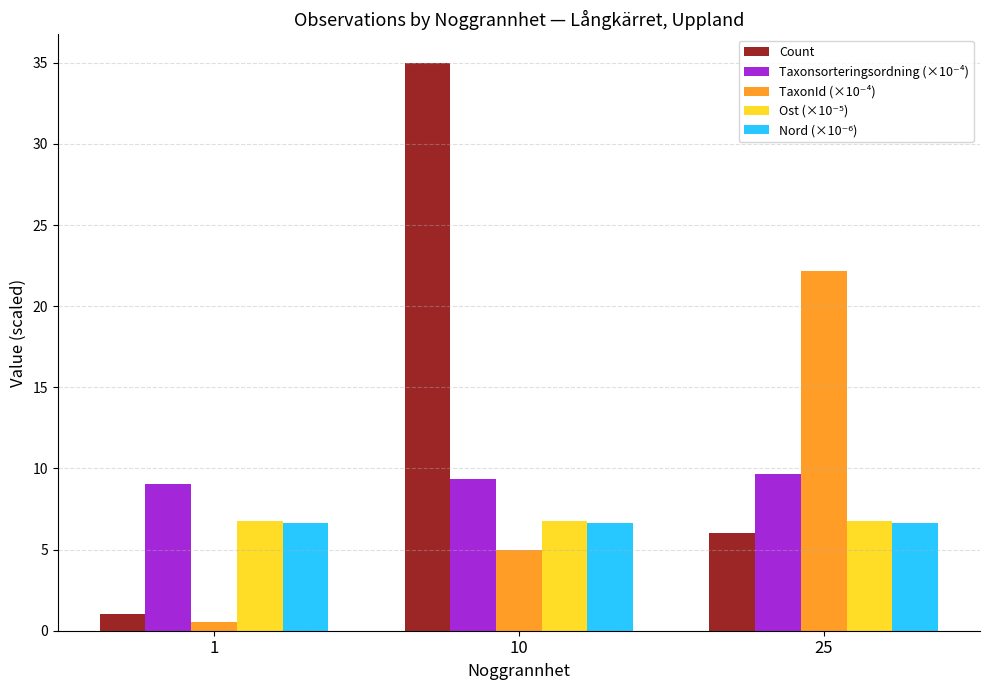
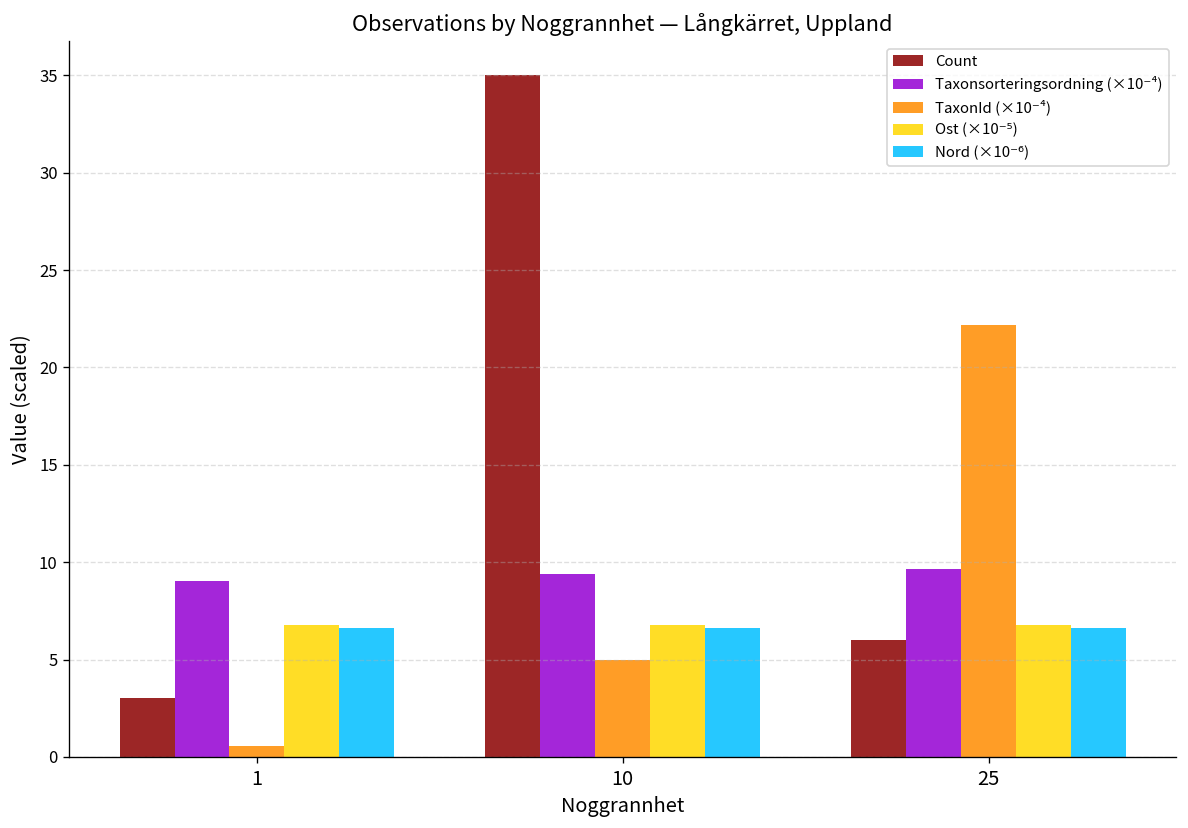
  {
    "Count": {
-     "1": 1,
+     "1": 3,
      "10": 35,
      "25": 6
    },
    "Taxonsorteringsordning (×10⁻⁴)": {
      "1": 9,
      "10": 9.4,
      "25": 9.7
    },
    "TaxonId (×10⁻⁴)": {
      "1": 0.5,
      "10": 5,
      "25": 22.2
    },
    "Ost (×10⁻⁵)": {
      "1": 6.8,
      "10": 6.8,
      "25": 6.8
    },
    "Nord (×10⁻⁶)": {
      "1": 6.6,
      "10": 6.6,
      "25": 6.6
    }
  }
